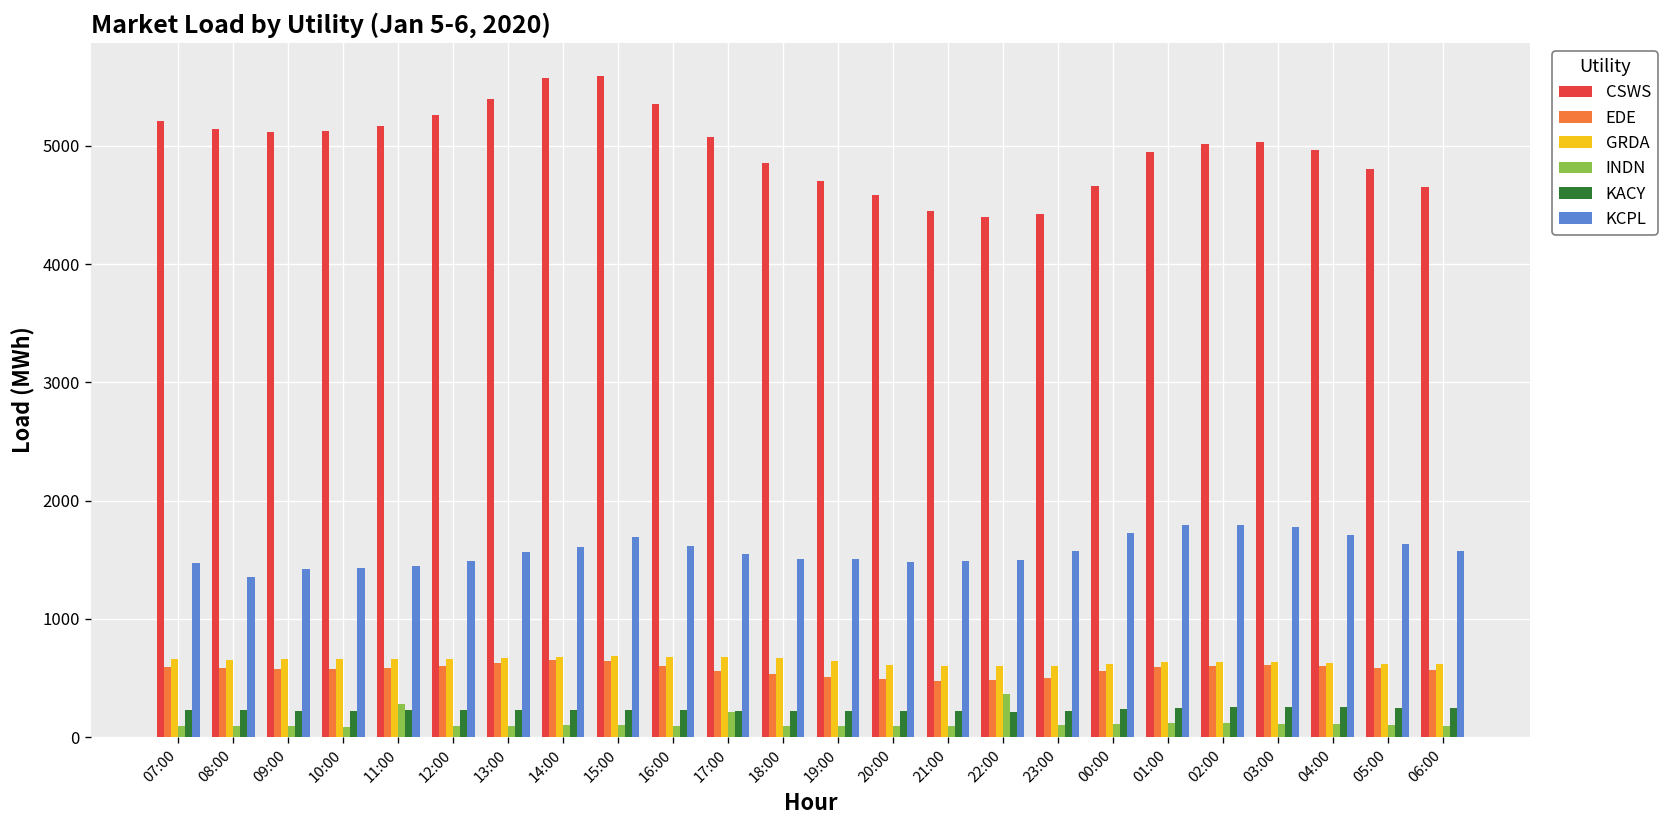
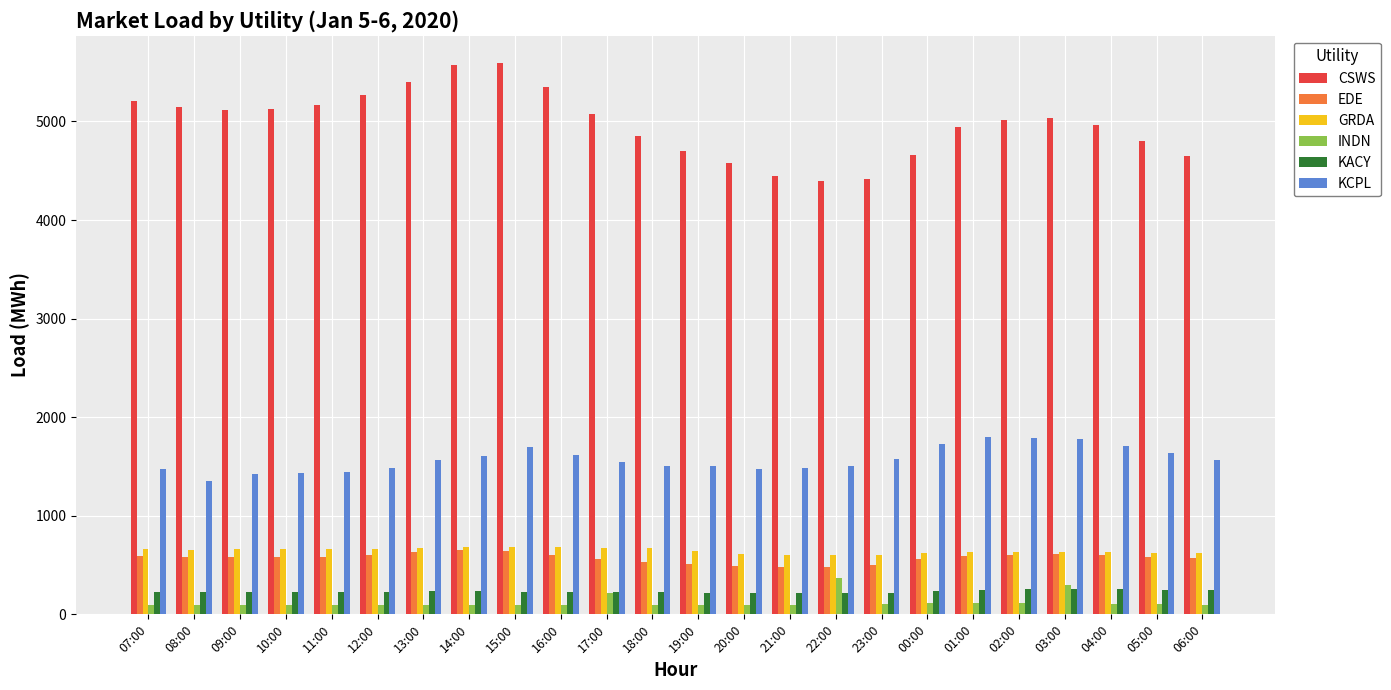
  {
    "GRDA": {
      "07:00": 700,
      "08:00": 700,
      "09:00": 700,
      "10:00": 700,
      "11:00": 700,
      "12:00": 700,
      "13:00": 700,
      "14:00": 700,
      "15:00": 700,
      "16:00": 700,
      "17:00": 700,
      "18:00": 700,
      "19:00": 600,
      "20:00": 600,
      "21:00": 600,
      "22:00": 600,
      "23:00": 600,
      "00:00": 600,
      "01:00": 600,
      "02:00": 600,
      "03:00": 600,
      "04:00": 600,
      "05:00": 600,
      "06:00": 600
    },
    "INDN": {
      "07:00": 100,
      "08:00": 100,
      "09:00": 100,
      "10:00": 100,
-     "11:00": 300,
+     "11:00": 100,
      "12:00": 100,
      "13:00": 100,
      "14:00": 100,
      "15:00": 100,
      "16:00": 100,
      "17:00": 200,
      "18:00": 100,
      "19:00": 100,
      "20:00": 100,
      "21:00": 100,
      "22:00": 400,
      "23:00": 100,
      "00:00": 100,
      "01:00": 100,
      "02:00": 100,
-     "03:00": 100,
+     "03:00": 300,
      "04:00": 100,
      "05:00": 100,
      "06:00": 100
    },
    "KACY": {
      "07:00": 200,
      "08:00": 200,
      "09:00": 200,
      "10:00": 200,
      "11:00": 200,
      "12:00": 200,
      "13:00": 200,
      "14:00": 200,
      "15:00": 200,
      "16:00": 200,
      "17:00": 200,
      "18:00": 200,
      "19:00": 200,
      "20:00": 200,
      "21:00": 200,
      "22:00": 200,
      "23:00": 200,
      "00:00": 200,
      "01:00": 200,
      "02:00": 300,
      "03:00": 300,
      "04:00": 300,
      "05:00": 200,
      "06:00": 200
    },
    "KCPL": {
      "07:00": 1500,
      "08:00": 1400,
      "09:00": 1400,
      "10:00": 1400,
      "11:00": 1400,
      "12:00": 1500,
      "13:00": 1600,
      "14:00": 1600,
      "15:00": 1700,
      "16:00": 1600,
      "17:00": 1500,
      "18:00": 1500,
      "19:00": 1500,
      "20:00": 1500,
      "21:00": 1500,
      "22:00": 1500,
      "23:00": 1600,
      "00:00": 1700,
      "01:00": 1800,
      "02:00": 1800,
      "03:00": 1800,
      "04:00": 1700,
      "05:00": 1600,
      "06:00": 1600
    }
  }
